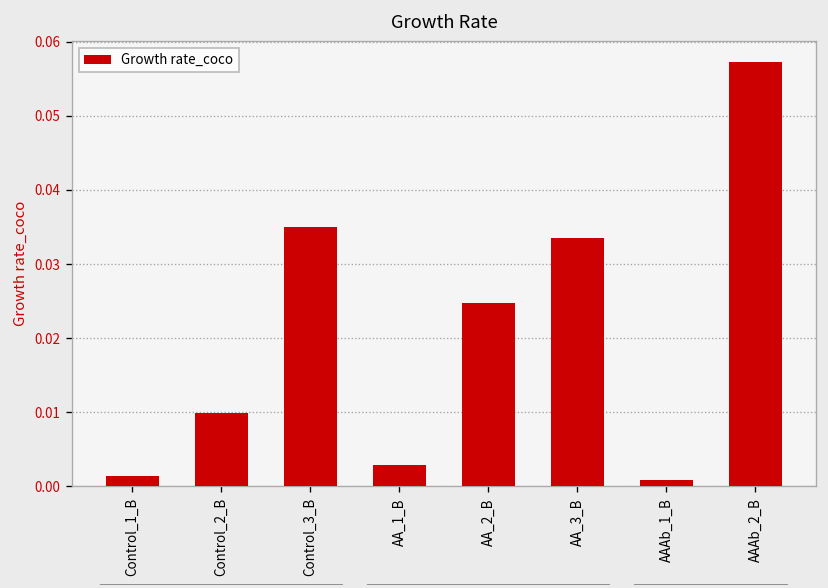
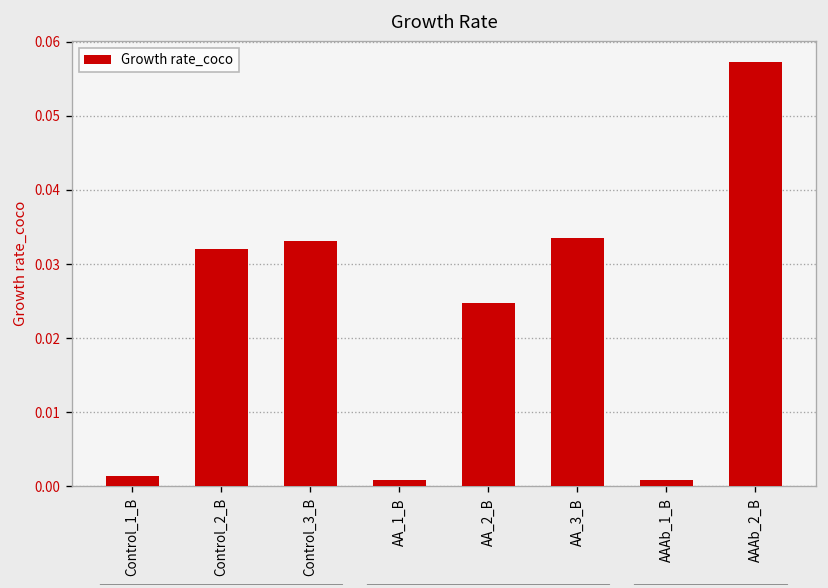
  {
    "Control_1_B": 0.001,
-   "Control_2_B": 0.010,
-   "Control_3_B": 0.035,
-   "AA_1_B": 0.003,
+   "Control_2_B": 0.032,
+   "Control_3_B": 0.033,
+   "AA_1_B": 0.001,
    "AA_2_B": 0.025,
    "AA_3_B": 0.034,
    "AAAb_1_B": 0.001,
    "AAAb_2_B": 0.057
  }
